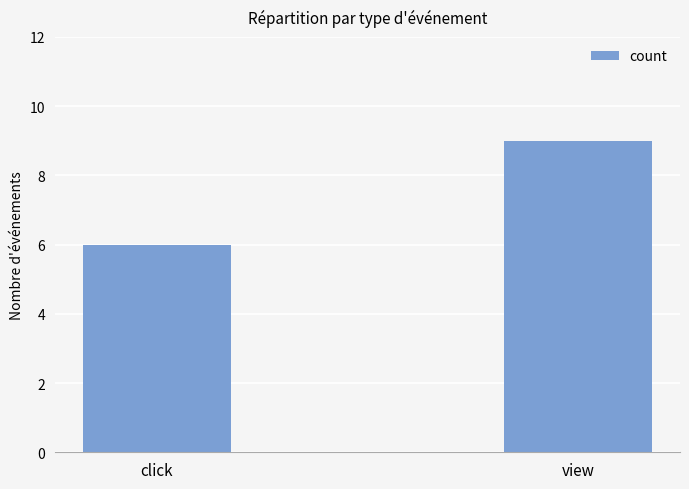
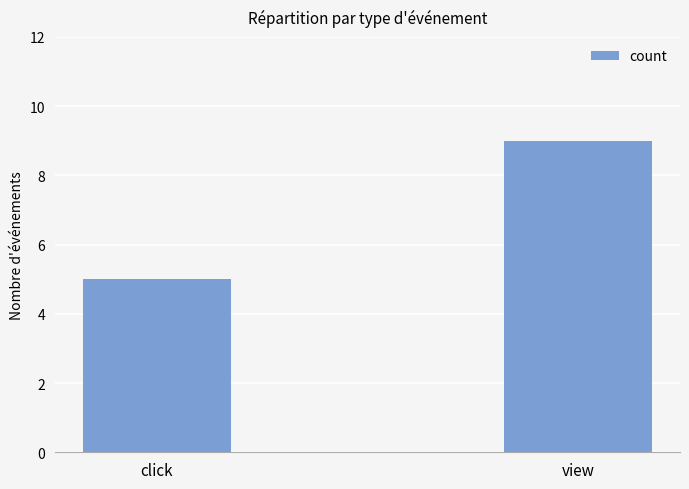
  {
-   "click": 6,
+   "click": 5,
    "view": 9
  }
